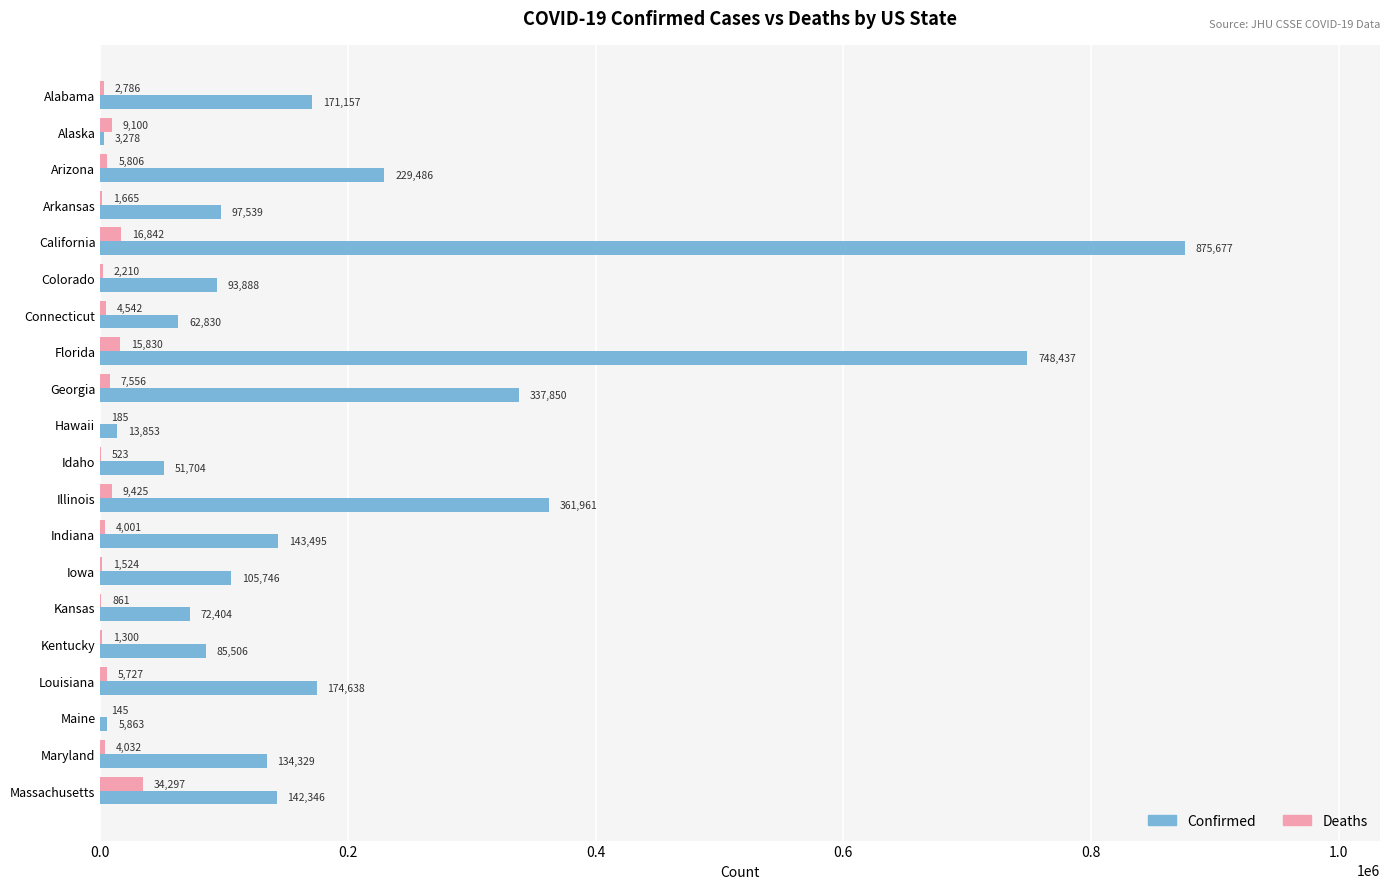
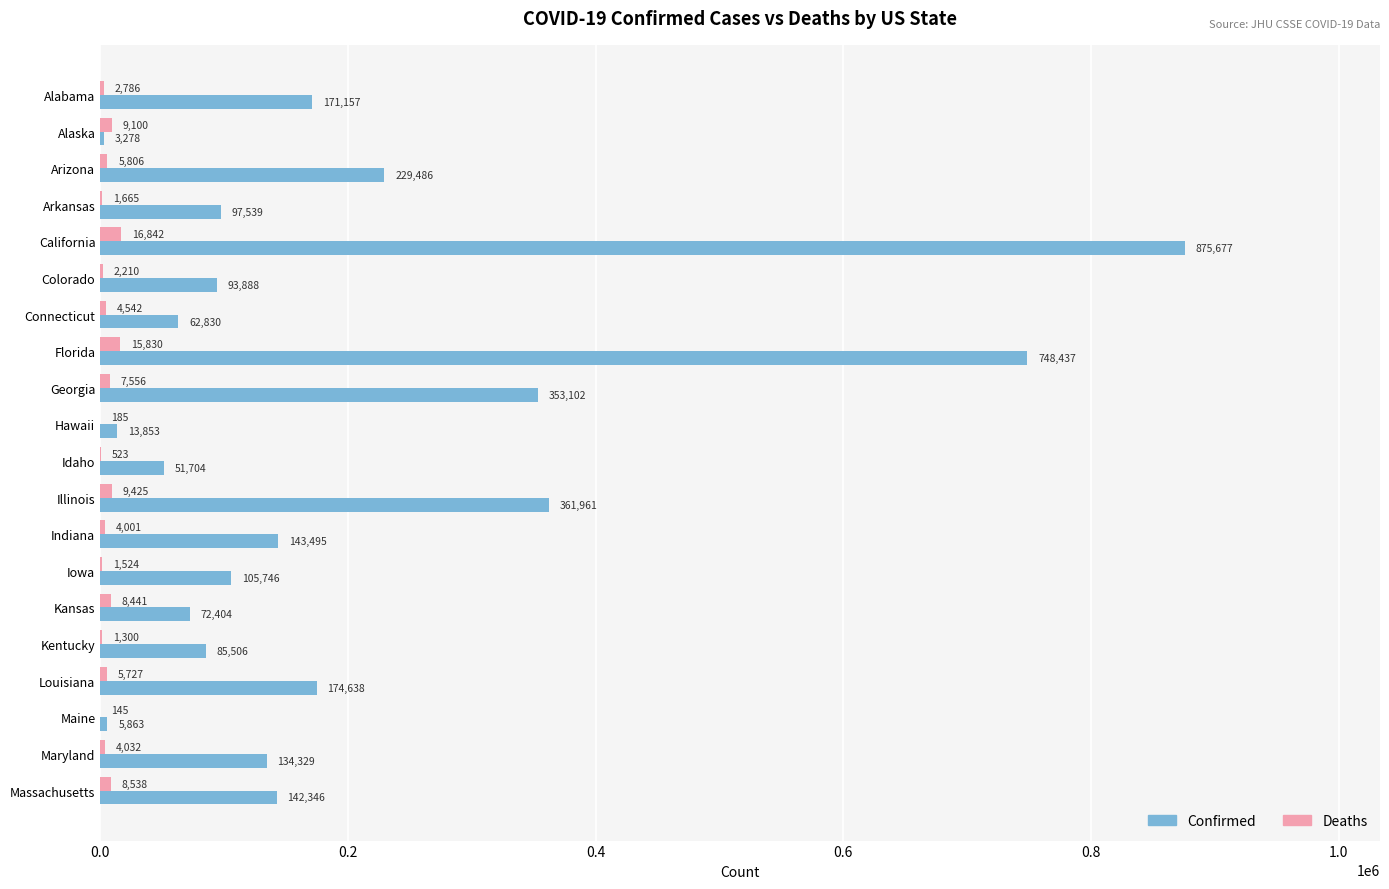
  {
    "Confirmed": {
      "Alabama": "171,157",
      "Alaska": "3,278",
      "Arizona": "229,486",
      "Arkansas": "97,539",
      "California": "875,677",
      "Colorado": "93,888",
      "Connecticut": "62,830",
      "Florida": "748,437",
-     "Georgia": "337,850",
+     "Georgia": "353,102",
      "Hawaii": "13,853",
      "Idaho": "51,704",
      "Illinois": "361,961",
      "Indiana": "143,495",
      "Iowa": "105,746",
      "Kansas": "72,404",
      "Kentucky": "85,506",
      "Louisiana": "174,638",
      "Maine": "5,863",
      "Maryland": "134,329",
      "Massachusetts": "142,346"
    },
    "Deaths": {
      "Alabama": "2,786",
      "Alaska": "9,100",
      "Arizona": "5,806",
      "Arkansas": "1,665",
      "California": "16,842",
      "Colorado": "2,210",
      "Connecticut": "4,542",
      "Florida": "15,830",
      "Georgia": "7,556",
      "Hawaii": "185",
      "Idaho": "523",
      "Illinois": "9,425",
      "Indiana": "4,001",
      "Iowa": "1,524",
-     "Kansas": "861",
+     "Kansas": "8,441",
      "Kentucky": "1,300",
      "Louisiana": "5,727",
      "Maine": "145",
      "Maryland": "4,032",
-     "Massachusetts": "34,297"
+     "Massachusetts": "8,538"
    }
  }
